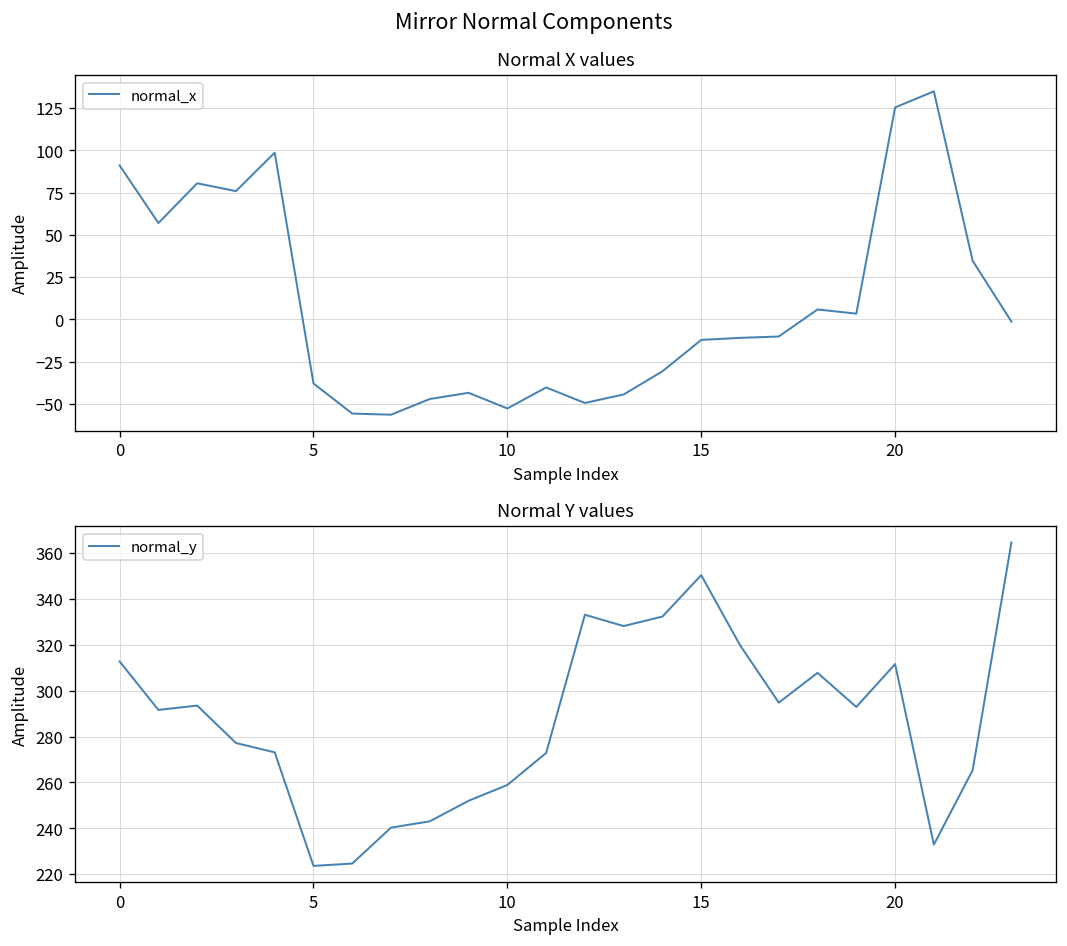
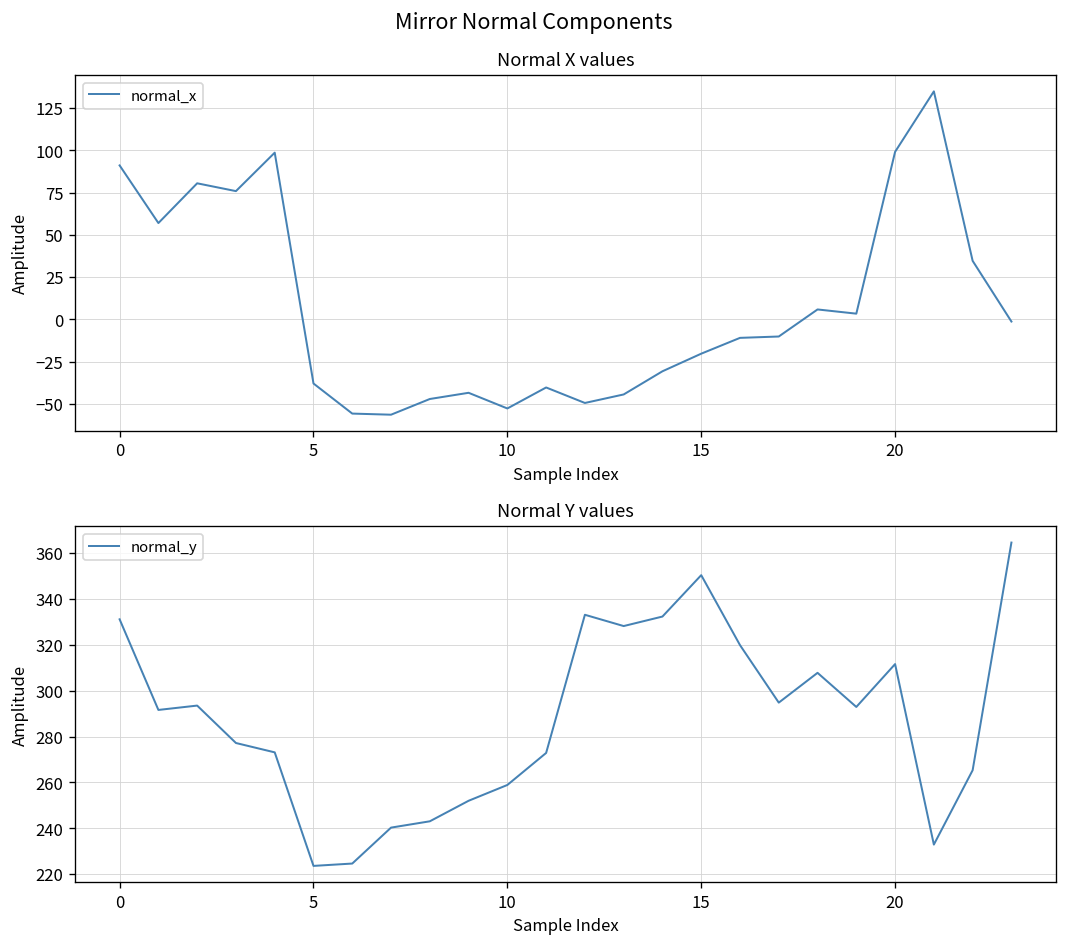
  {
    "Normal X values": {
      "0": 91,
      "5": -38,
      "10": -53,
-     "15": -12,
-     "20": 125
+     "15": -20,
+     "20": 99
    },
    "Normal Y values": {
-     "0": 313,
+     "0": 331,
      "5": 224,
      "10": 259,
      "15": 350,
      "20": 312
    }
  }
